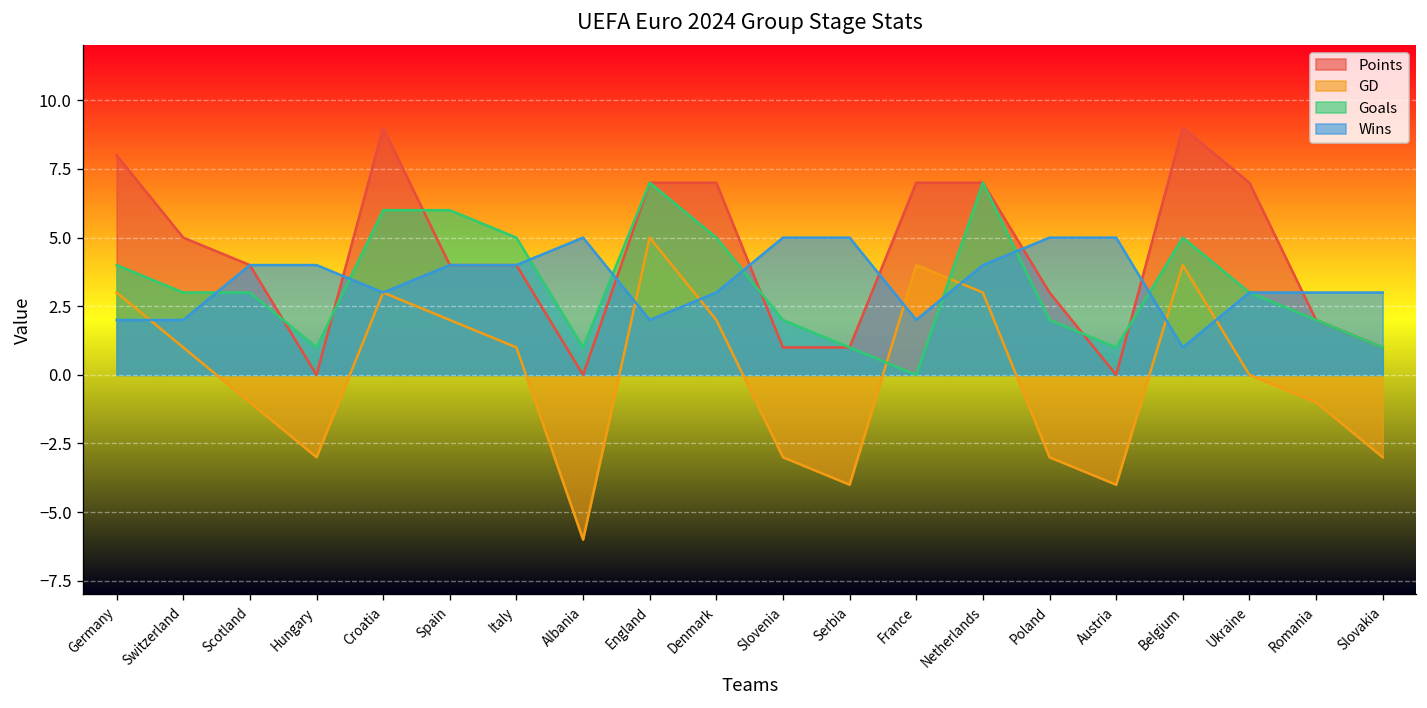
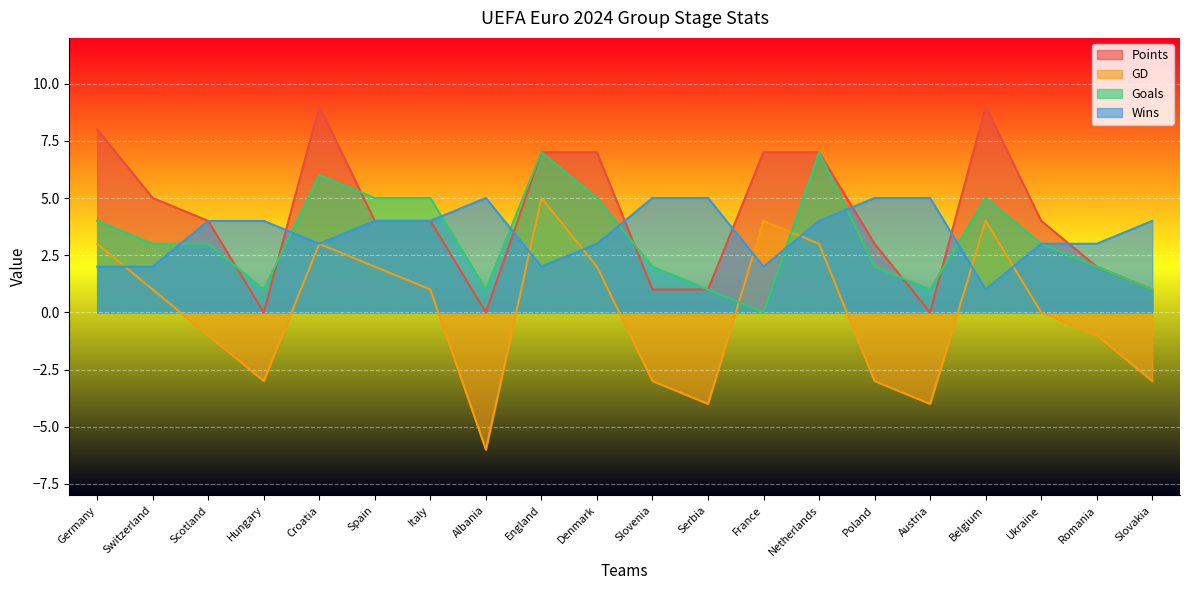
  {
    "Points": {
      "Germany": 8,
      "Switzerland": 5,
      "Croatia": 9,
      "Denmark": 7,
      "Slovenia": 1,
      "France": 7,
      "Poland": 3,
      "Belgium": 9,
-     "Ukraine": 7
+     "Ukraine": 4
    },
    "Goals": {
      "Germany": 4,
      "Switzerland": 3,
      "Scotland": 3,
      "Hungary": 1,
      "Croatia": 6,
-     "Spain": 6,
+     "Spain": 5,
      "Italy": 5,
      "Albania": 1,
      "Denmark": 5,
      "Slovenia": 2,
      "France": 0,
      "Poland": 2,
      "Austria": 1,
      "Belgium": 5
    },
    "Wins": {
      "Germany": 2,
      "Switzerland": 2,
      "Hungary": 4,
      "Albania": 5,
      "England": 2,
      "Denmark": 3,
      "Slovenia": 5,
      "Serbia": 5,
      "France": 2,
      "Netherlands": 4,
      "Poland": 5,
      "Austria": 5,
      "Belgium": 1,
      "Romania": 3,
-     "Slovakia": 3
+     "Slovakia": 4
    }
  }
